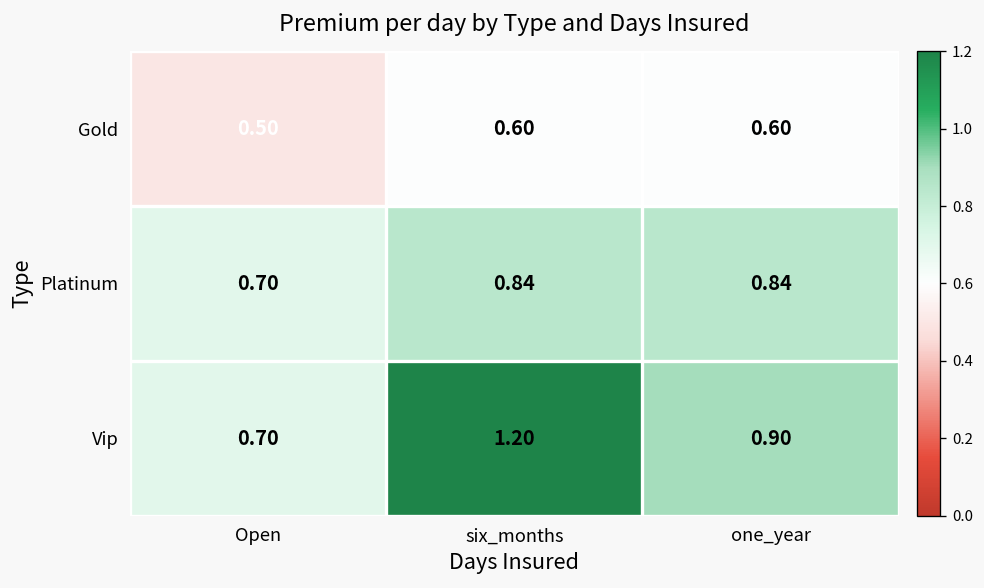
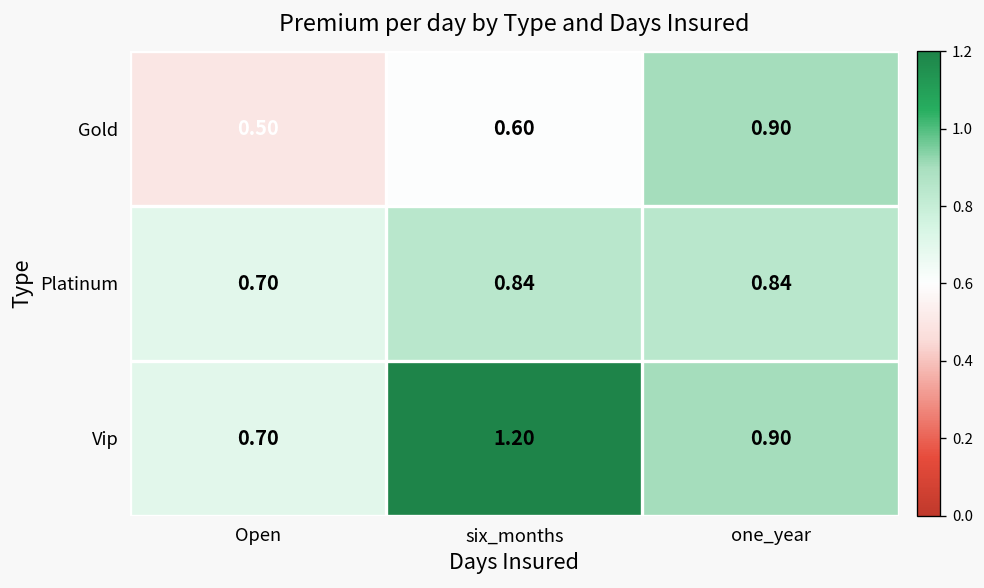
  {
    "Gold": {
      "six_months": 0.60,
-     "one_year": 0.60
+     "one_year": 0.90
    },
    "Platinum": {
      "Open": 0.70,
      "six_months": 0.84,
      "one_year": 0.84
    },
    "Vip": {
      "Open": 0.70,
      "six_months": 1.20,
      "one_year": 0.90
    }
  }
